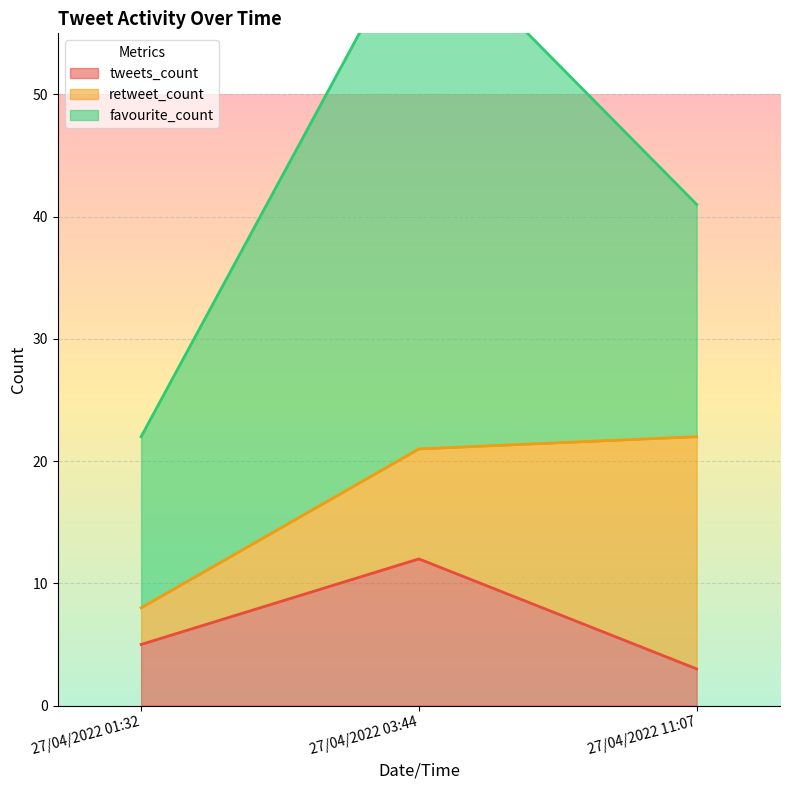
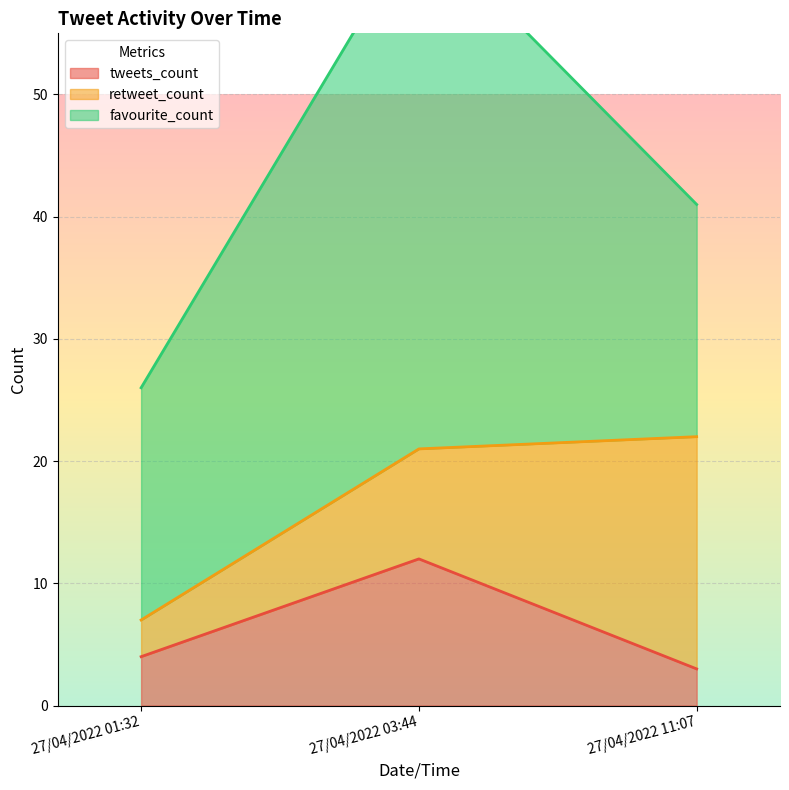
  {
    "tweets_count": {
-     "27/04/2022 01:32": 5,
+     "27/04/2022 01:32": 4,
      "27/04/2022 03:44": 12,
      "27/04/2022 11:07": 3
    },
    "retweet_count": {
      "27/04/2022 01:32": 3,
      "27/04/2022 03:44": 9,
      "27/04/2022 11:07": 19
    },
    "favourite_count": {
-     "27/04/2022 01:32": 14,
+     "27/04/2022 01:32": 19,
      "27/04/2022 11:07": 19
    }
  }
